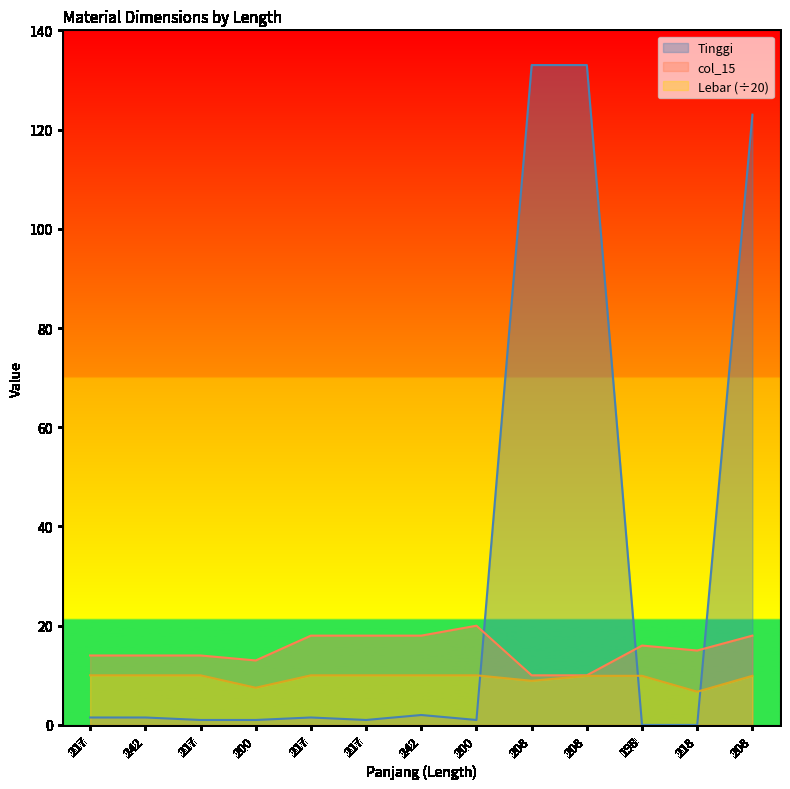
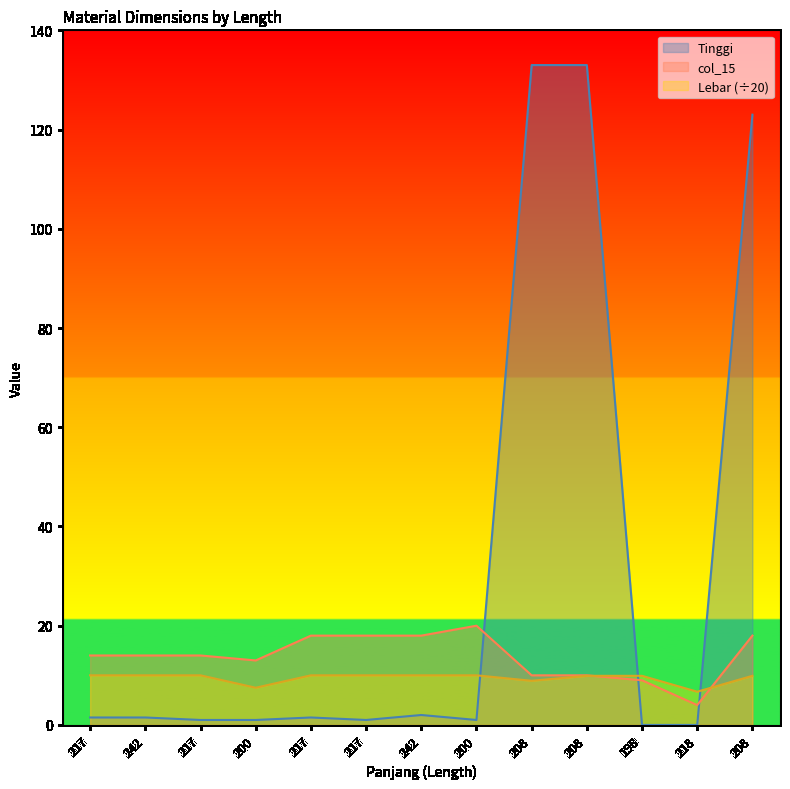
  {
    "Tinggi": {
      "198": 0,
      "218": 0
    },
    "col_15": {
-     "198": 16,
-     "218": 15
+     "198": 9,
+     "218": 4
    },
    "Lebar (÷20)": {
      "198": 10,
      "218": 7
    }
  }
